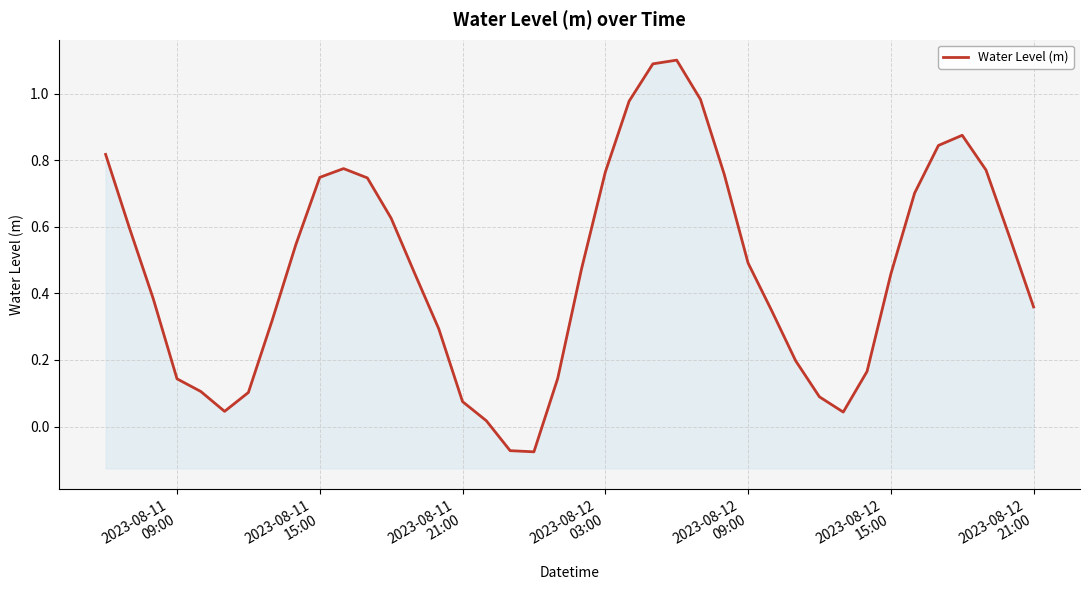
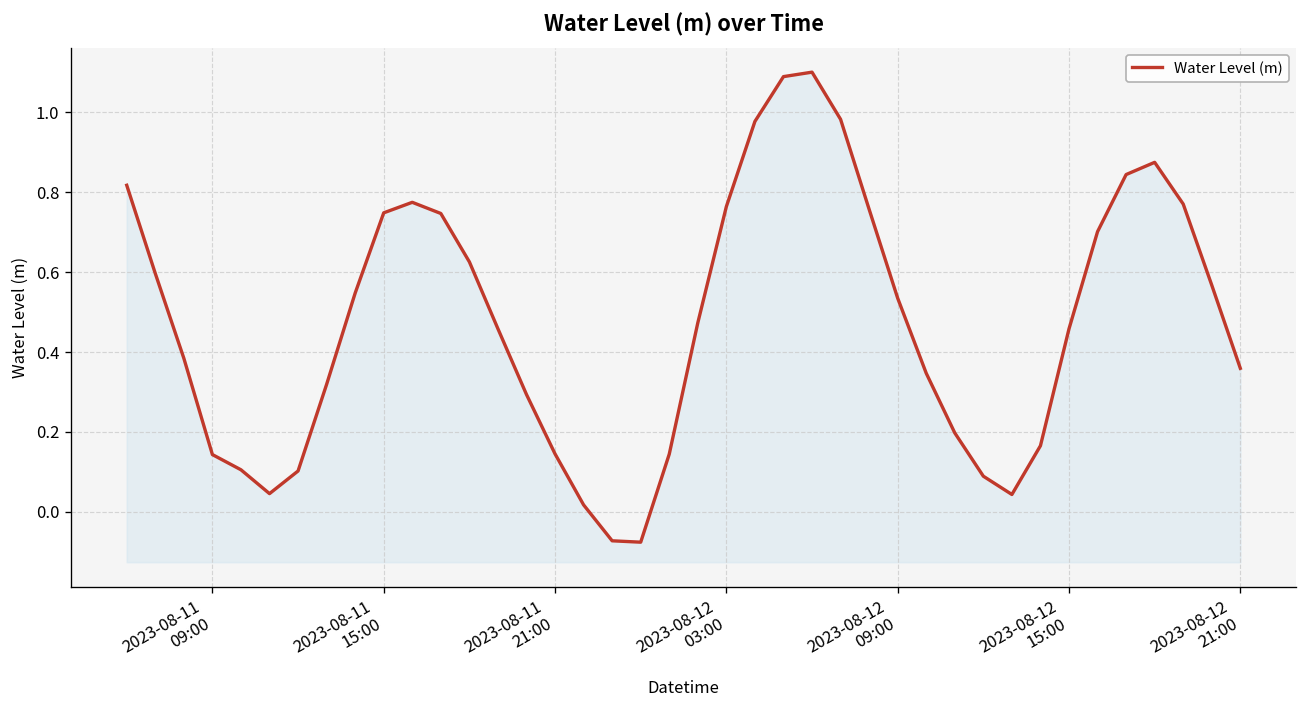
  {
    "2023-08-11 09:00": 0.14,
    "2023-08-11 15:00": 0.75,
-   "2023-08-11 21:00": 0.07,
+   "2023-08-11 21:00": 0.15,
    "2023-08-12 03:00": 0.76,
-   "2023-08-12 09:00": 0.49,
+   "2023-08-12 09:00": 0.53,
    "2023-08-12 15:00": 0.46,
    "2023-08-12 21:00": 0.36
  }
